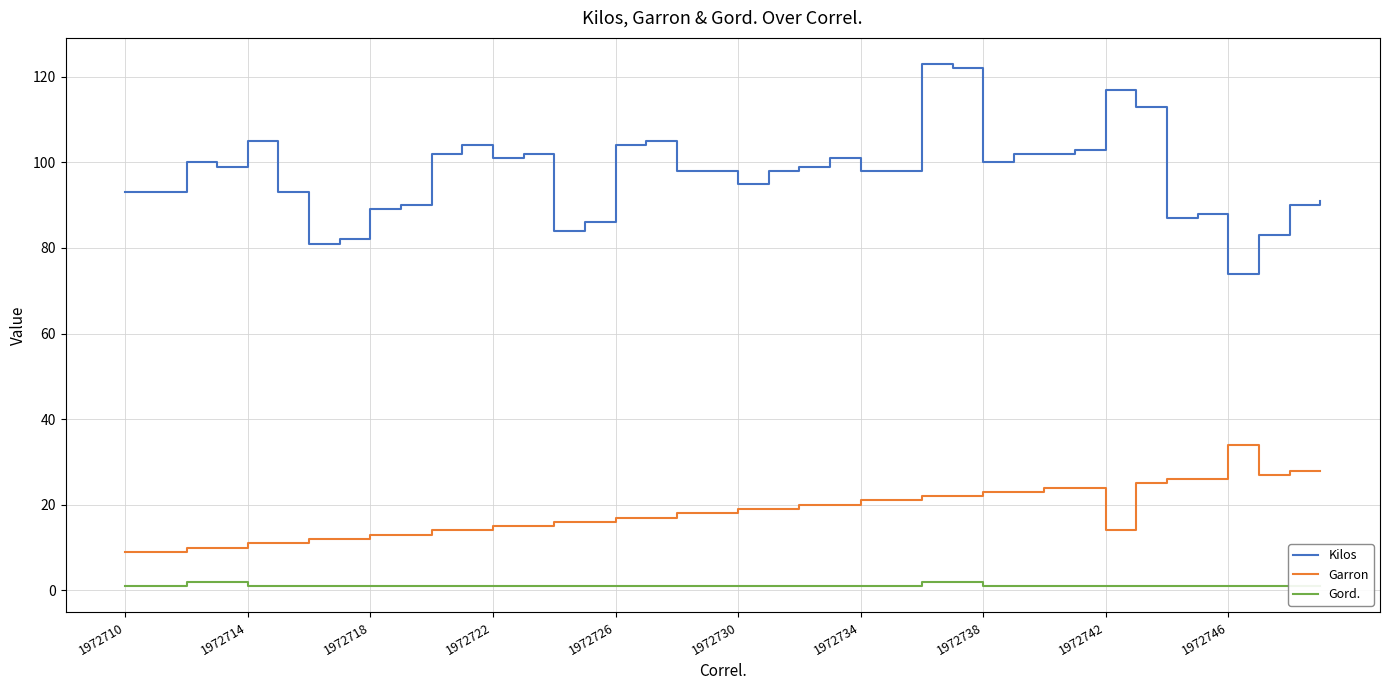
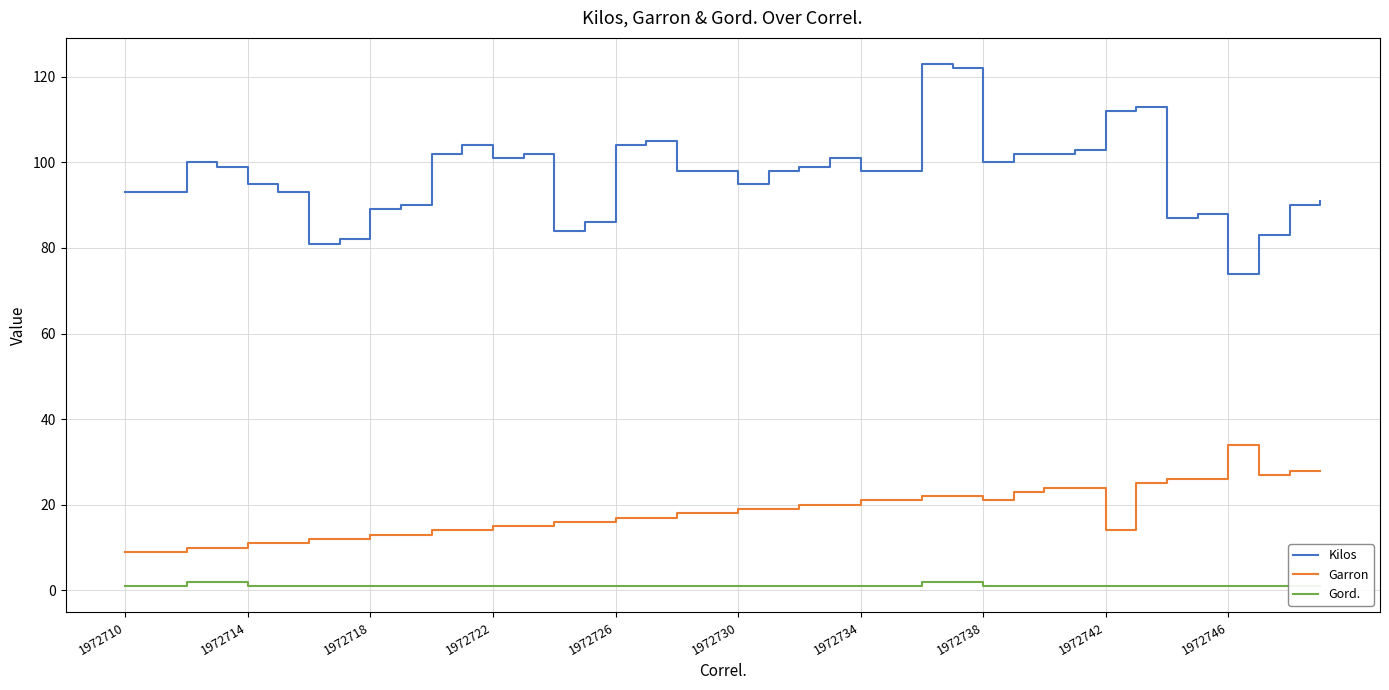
  {
    "Kilos": {
      "1972710": 93,
-     "1972714": 105,
+     "1972714": 95,
      "1972718": 89,
      "1972722": 101,
      "1972726": 104,
      "1972730": 95,
      "1972734": 98,
      "1972738": 100,
-     "1972742": 117,
+     "1972742": 112,
      "1972746": 74
    },
    "Garron": {
      "1972710": 9,
      "1972714": 11,
      "1972718": 13,
      "1972722": 15,
      "1972726": 17,
      "1972730": 19,
      "1972734": 21,
-     "1972738": 23,
+     "1972738": 21,
      "1972742": 14,
      "1972746": 34
    },
    "Gord.": {
      "1972710": 1,
      "1972714": 1,
      "1972718": 1,
      "1972722": 1,
      "1972726": 1,
      "1972730": 1,
      "1972734": 1,
      "1972738": 1,
      "1972742": 1,
      "1972746": 1
    }
  }
